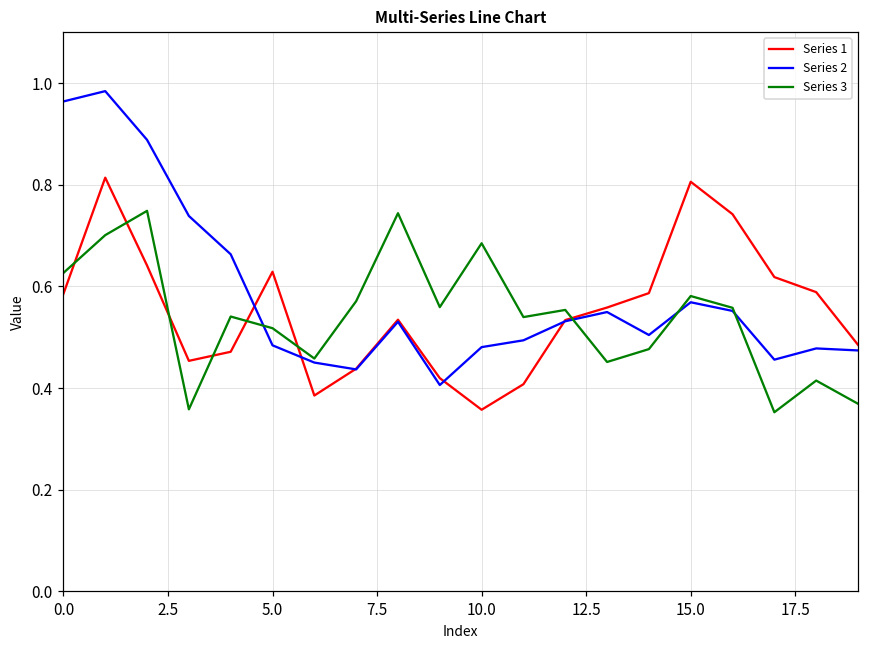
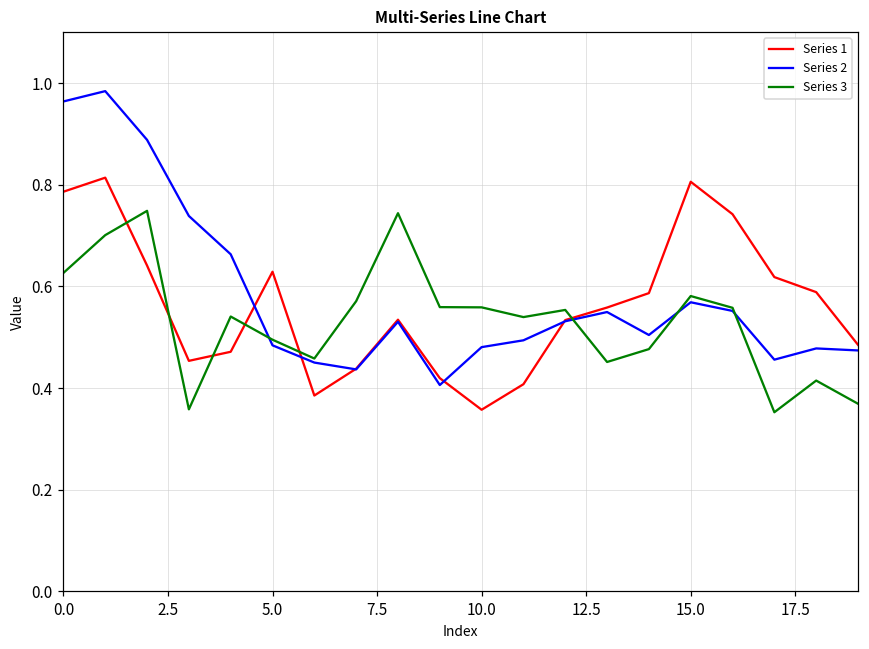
  {
    "Series 1": {
-     "0.0": 0.59,
+     "0.0": 0.79,
      "5.0": 0.63,
      "10.0": 0.36,
      "15.0": 0.81
    },
    "Series 2": {
      "0.0": 0.96,
      "5.0": 0.48,
      "10.0": 0.48,
      "15.0": 0.57
    },
    "Series 3": {
      "0.0": 0.63,
-     "5.0": 0.52,
-     "10.0": 0.68,
+     "5.0": 0.50,
+     "10.0": 0.56,
      "15.0": 0.58
    }
  }
